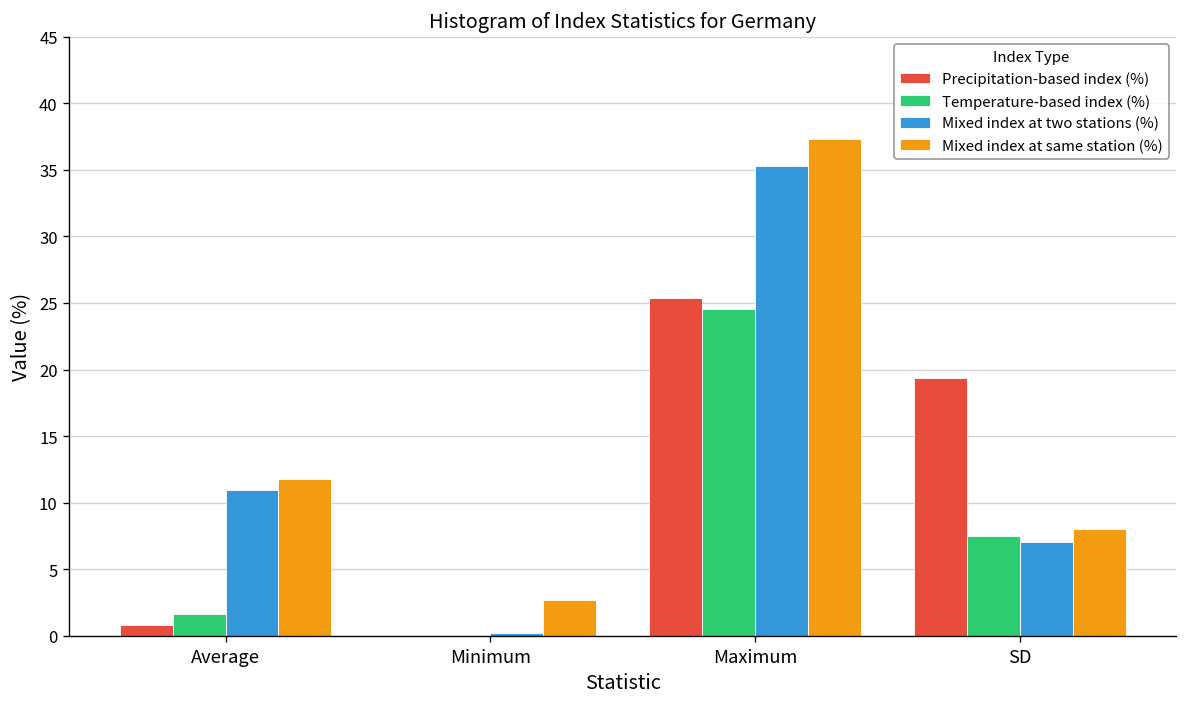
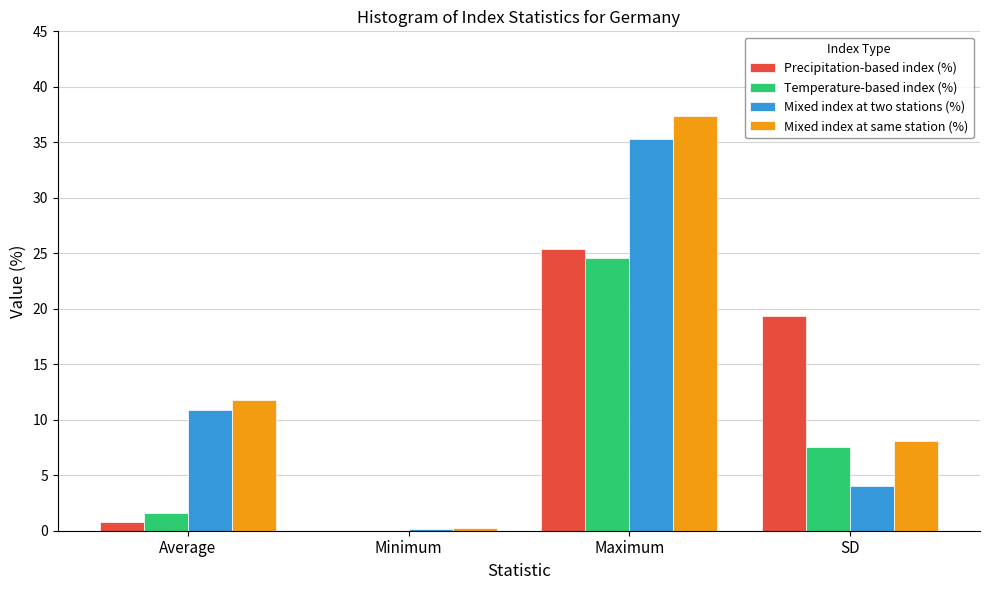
  {
    "Precipitation-based index (%)": {
      "Average": 0.8,
      "Minimum": 0.0,
      "Maximum": 25.4,
      "SD": 19.4
    },
    "Temperature-based index (%)": {
      "Average": 1.6,
      "Minimum": 0.0,
      "Maximum": 24.6,
      "SD": 7.5
    },
    "Mixed index at two stations (%)": {
      "Average": 10.9,
      "Maximum": 35.3,
-     "SD": 7.1
+     "SD": 4.0
    },
    "Mixed index at same station (%)": {
      "Average": 11.8,
-     "Minimum": 2.7,
+     "Minimum": 0.3,
      "Maximum": 37.3,
      "SD": 8.1
    }
  }
